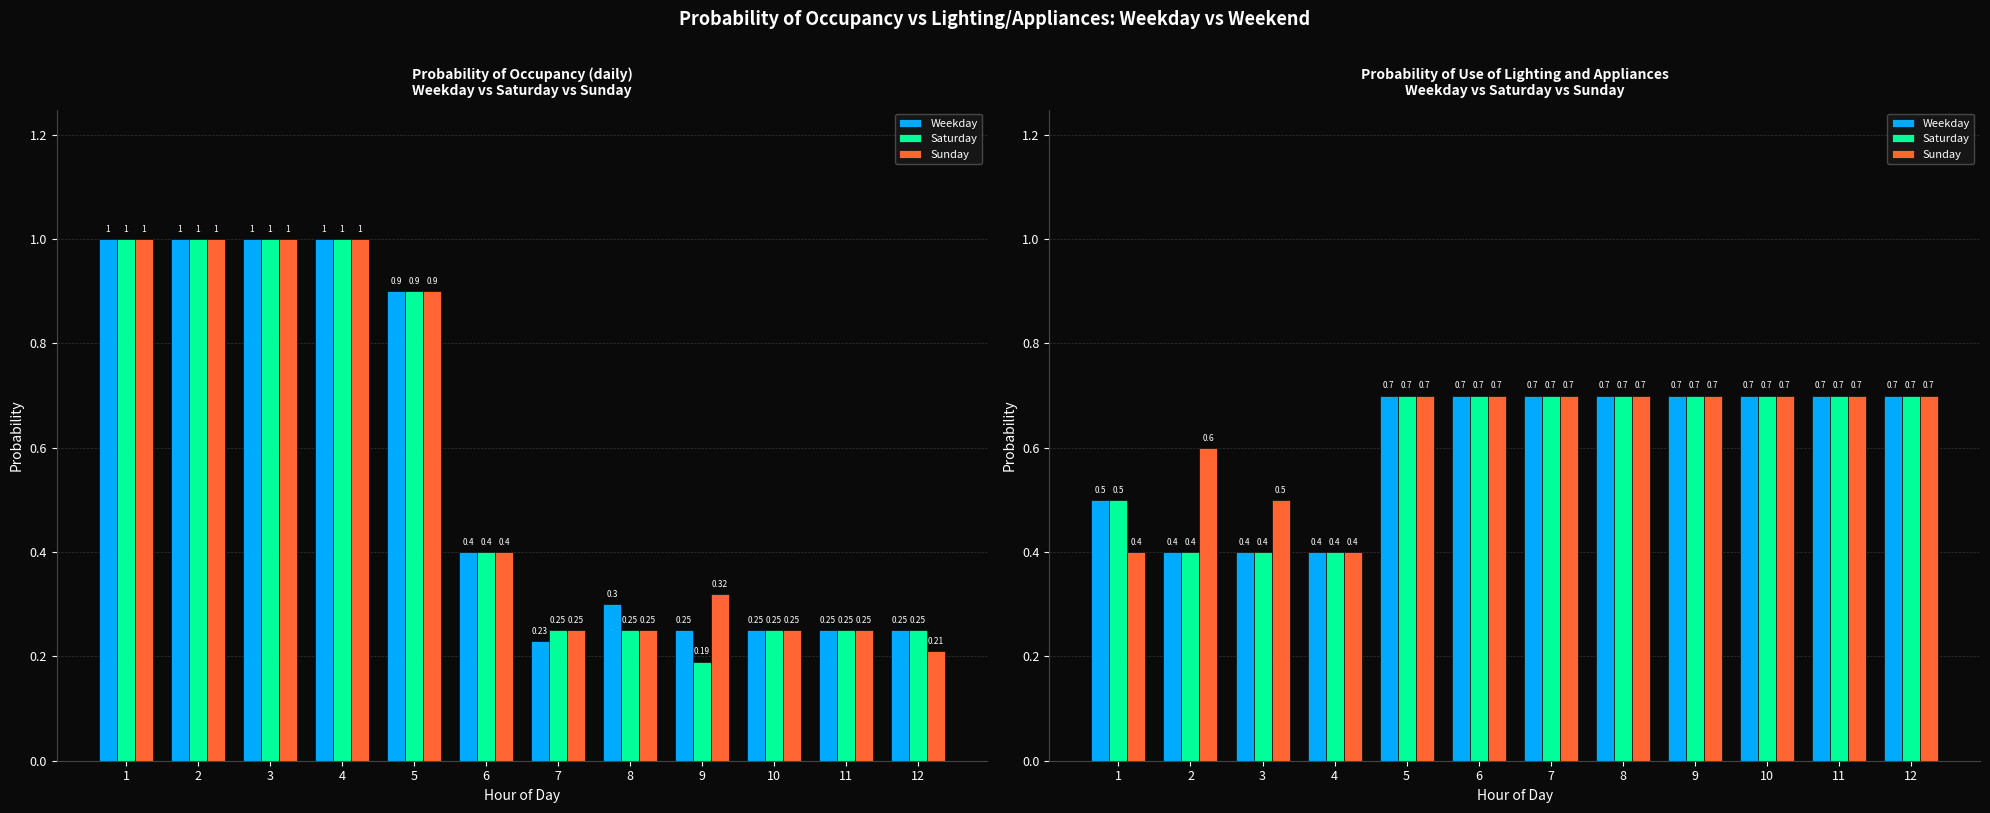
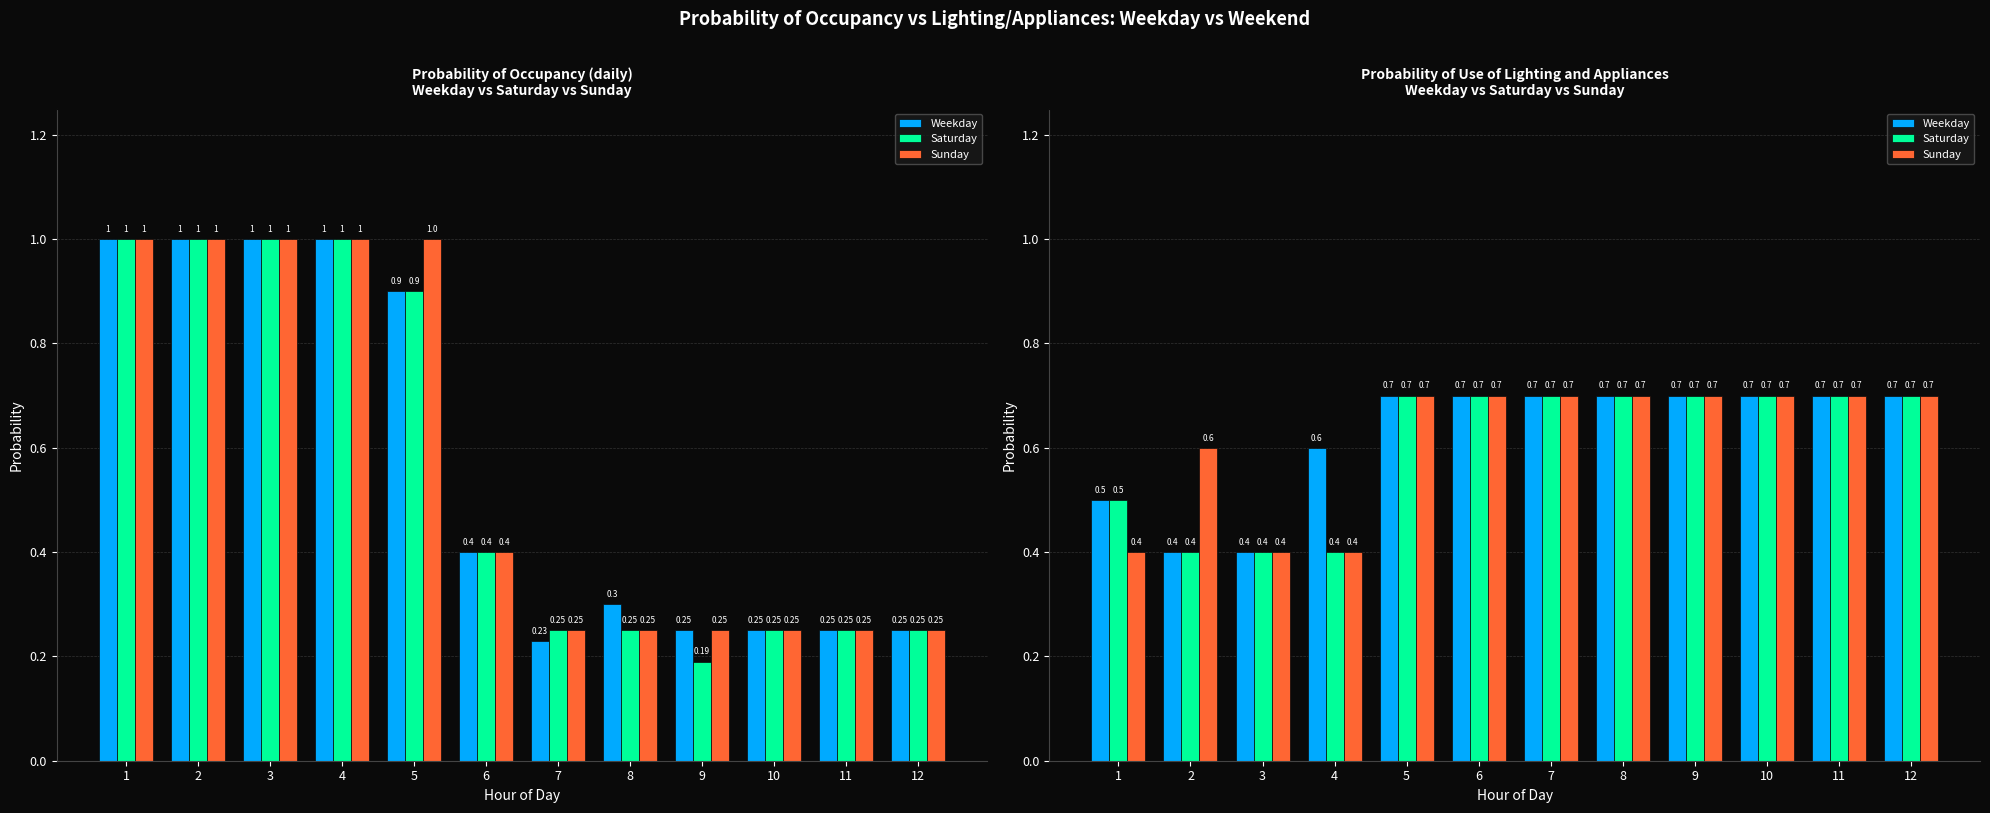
  {
    "Probability of Occupancy (daily) Weekday vs Saturday vs Sunday": {
      "Weekday": {
        "1": 1,
        "2": 1,
        "3": 1,
        "4": 1,
        "5": 0.9,
        "6": 0.4,
        "7": 0.23,
        "8": 0.3,
        "9": 0.25,
        "10": 0.25,
        "11": 0.25,
        "12": 0.25
      },
      "Saturday": {
        "1": 1,
        "2": 1,
        "3": 1,
        "4": 1,
        "5": 0.9,
        "6": 0.4,
        "7": 0.25,
        "8": 0.25,
        "9": 0.19,
        "10": 0.25,
        "11": 0.25,
        "12": 0.25
      },
      "Sunday": {
        "1": 1,
        "2": 1,
        "3": 1,
        "4": 1,
-       "5": 0.9,
+       "5": 1.0,
        "6": 0.4,
        "7": 0.25,
        "8": 0.25,
-       "9": 0.32,
+       "9": 0.25,
        "10": 0.25,
        "11": 0.25,
-       "12": 0.21
+       "12": 0.25
      }
    },
    "Probability of Use of Lighting and Appliances Weekday vs Saturday vs Sunday": {
      "Weekday": {
        "1": 0.5,
        "2": 0.4,
        "3": 0.4,
-       "4": 0.4,
+       "4": 0.6,
        "5": 0.7,
        "6": 0.7,
        "7": 0.7,
        "8": 0.7,
        "9": 0.7,
        "10": 0.7,
        "11": 0.7,
        "12": 0.7
      },
      "Saturday": {
        "1": 0.5,
        "2": 0.4,
        "3": 0.4,
        "4": 0.4,
        "5": 0.7,
        "6": 0.7,
        "7": 0.7,
        "8": 0.7,
        "9": 0.7,
        "10": 0.7,
        "11": 0.7,
        "12": 0.7
      },
      "Sunday": {
        "1": 0.4,
        "2": 0.6,
-       "3": 0.5,
+       "3": 0.4,
        "4": 0.4,
        "5": 0.7,
        "6": 0.7,
        "7": 0.7,
        "8": 0.7,
        "9": 0.7,
        "10": 0.7,
        "11": 0.7,
        "12": 0.7
      }
    }
  }
